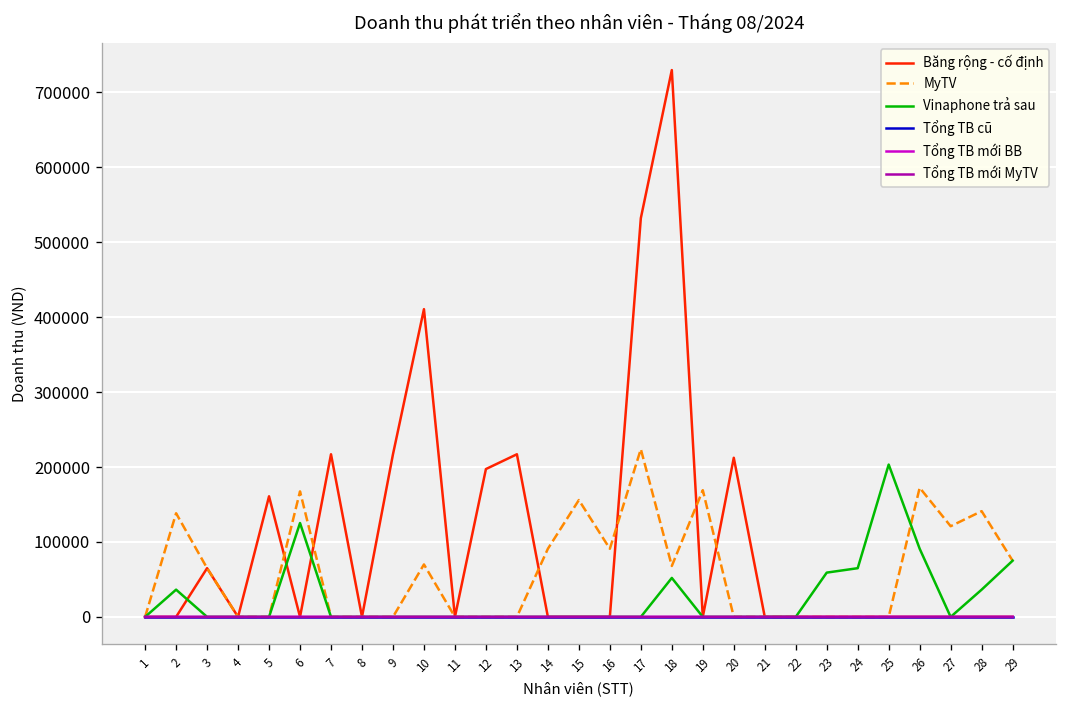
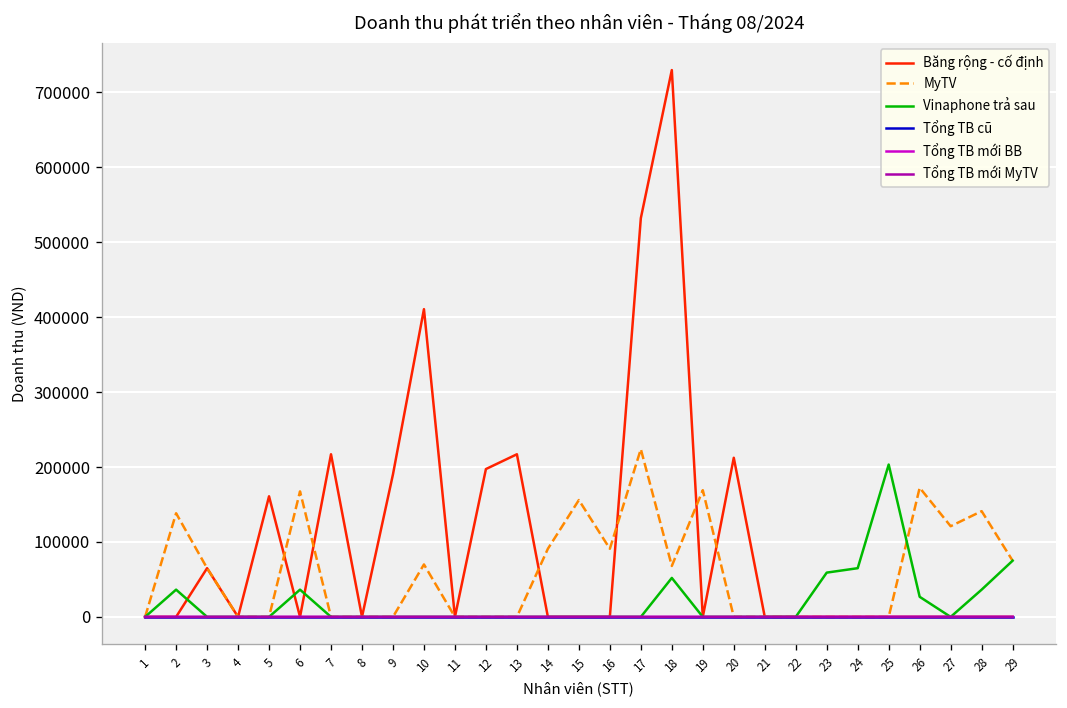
  {
    "Băng rộng - cố định": {
      "5": 160000,
      "7": 220000,
-     "9": 220000,
+     "9": 190000,
      "10": 410000,
      "12": 200000,
      "13": 220000,
      "17": 530000,
      "18": 730000,
      "20": 210000
    },
    "MyTV": {
      "2": 140000,
      "6": 170000,
      "10": 70000,
      "14": 90000,
      "15": 160000,
      "16": 90000,
      "17": 220000,
      "18": 70000,
      "19": 170000,
      "26": 170000,
      "27": 120000,
      "28": 140000
    },
    "Vinaphone trả sau": {
      "2": 40000,
-     "6": 130000,
+     "6": 40000,
      "18": 50000,
      "23": 60000,
      "24": 70000,
      "25": 200000,
-     "26": 90000,
+     "26": 30000,
      "28": 40000
    },
    "Tổng TB mới MyTV": {
      "18": 0
    }
  }
